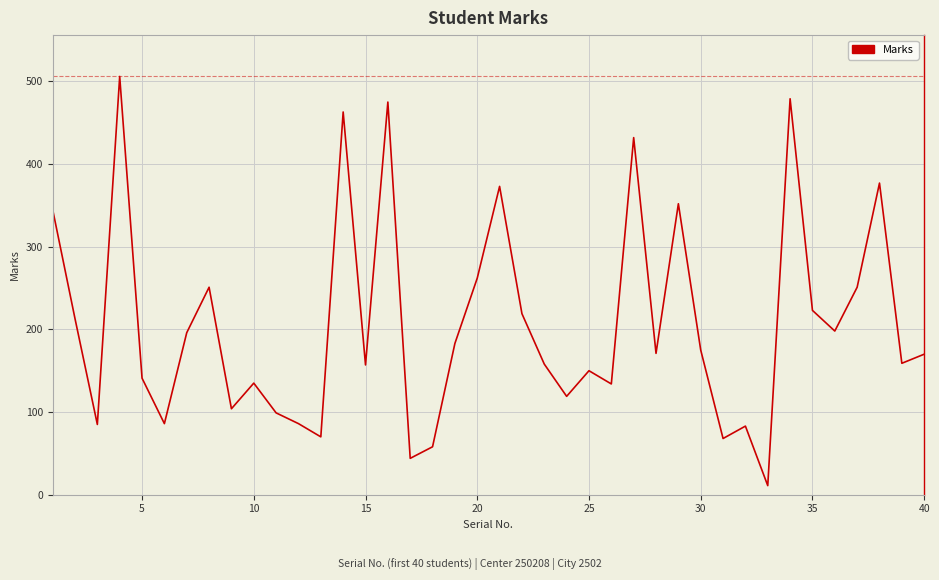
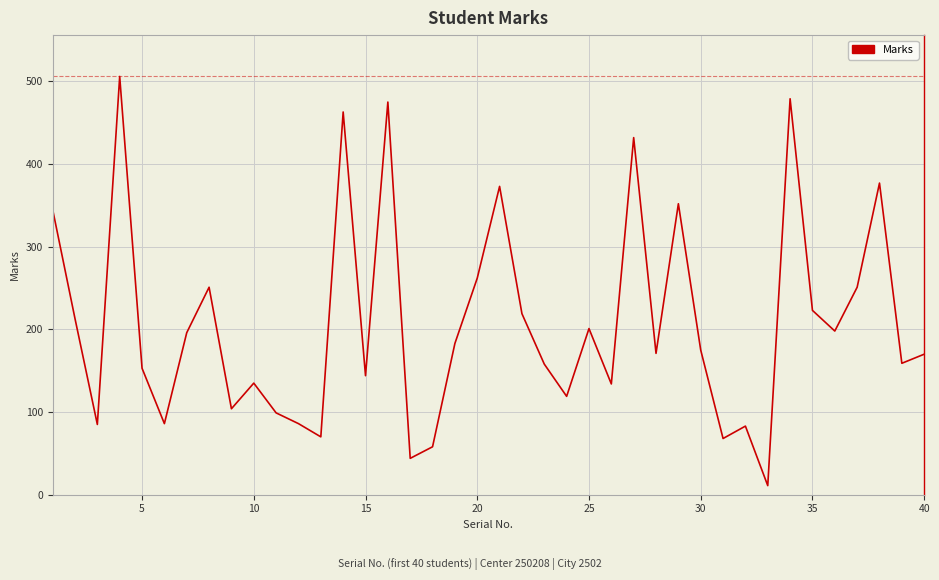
  {
-   "5": 140,
+   "5": 150,
    "10": 140,
-   "15": 160,
+   "15": 140,
    "20": 260,
-   "25": 150,
+   "25": 200,
    "30": 180,
    "35": 220,
    "40": 170
  }
